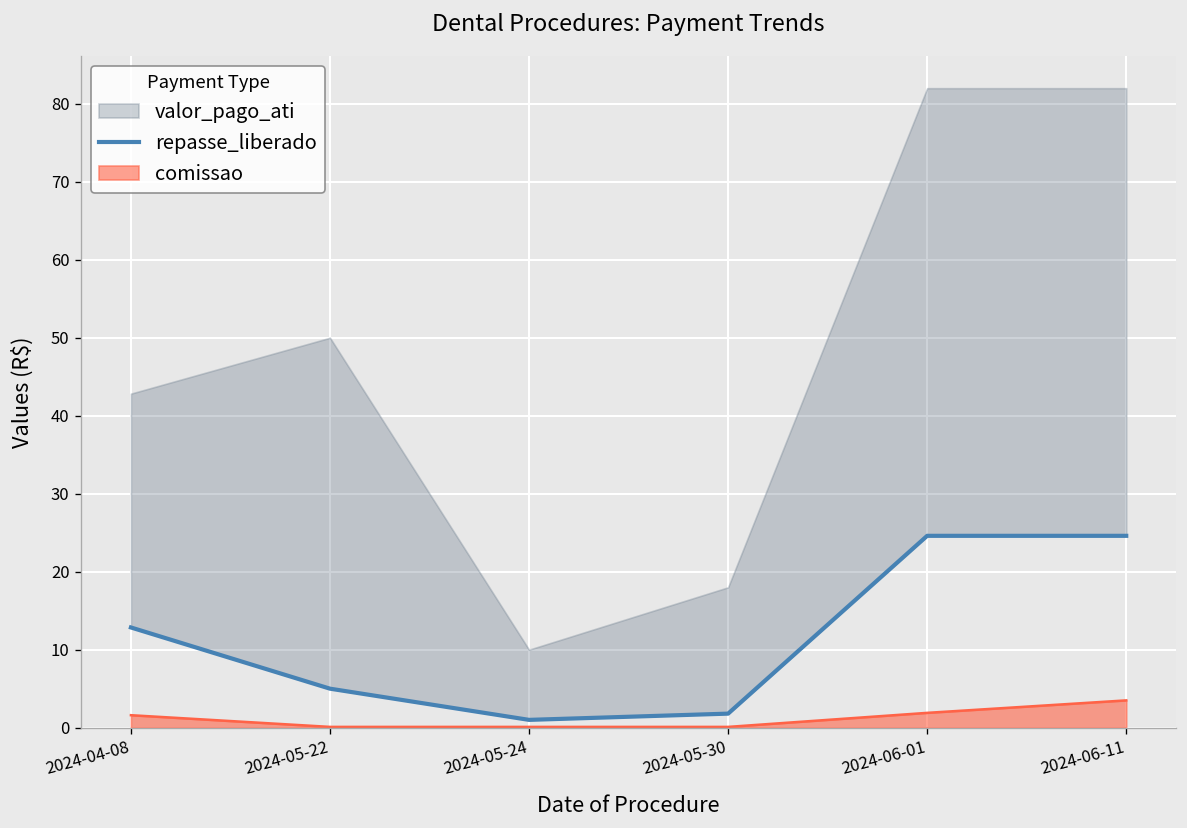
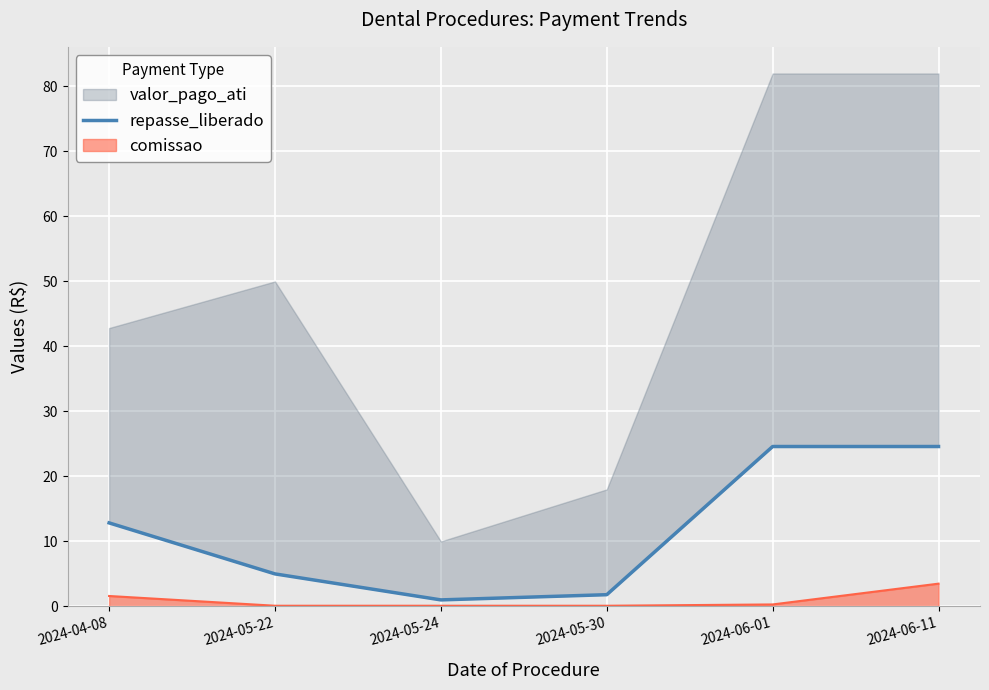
  {
    "comissao": {
      "2024-04-08": 2,
      "2024-05-22": 0,
      "2024-05-24": 0,
      "2024-05-30": 0,
-     "2024-06-01": 2,
+     "2024-06-01": 0,
      "2024-06-11": 4
    }
  }
